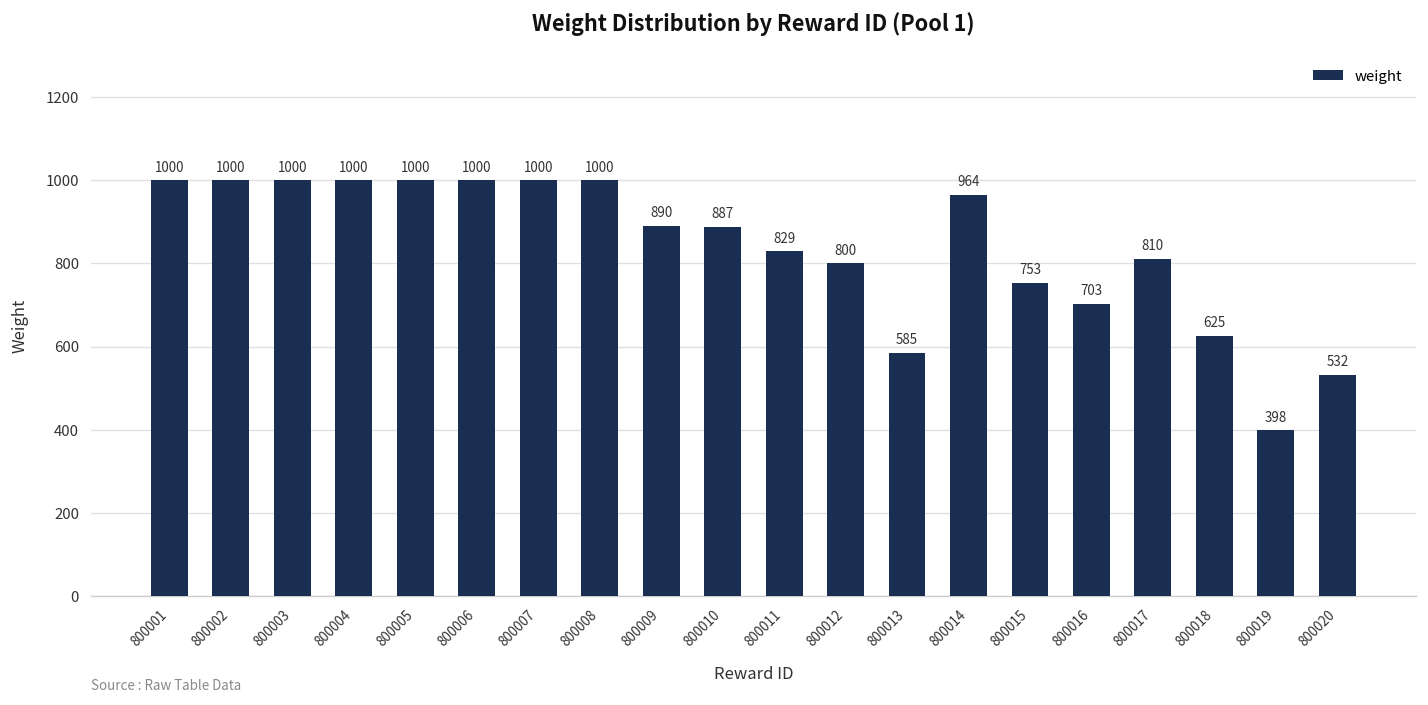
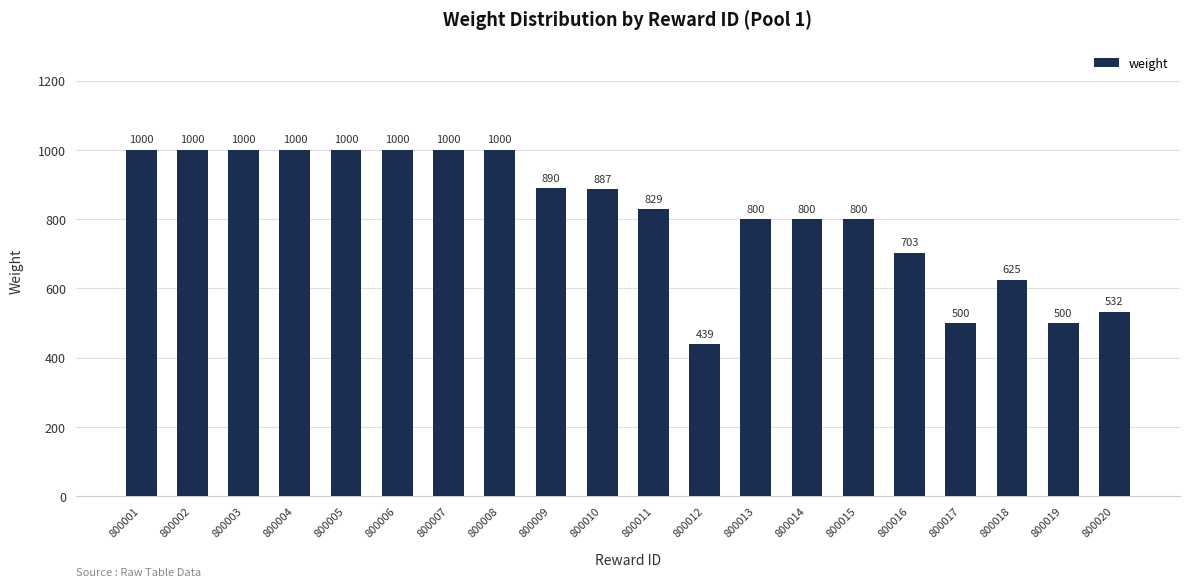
  {
    "800001": 1000,
    "800002": 1000,
    "800003": 1000,
    "800004": 1000,
    "800005": 1000,
    "800006": 1000,
    "800007": 1000,
    "800008": 1000,
    "800009": 890,
    "800010": 887,
    "800011": 829,
-   "800012": 800,
-   "800013": 585,
-   "800014": 964,
-   "800015": 753,
+   "800012": 439,
+   "800013": 800,
+   "800014": 800,
+   "800015": 800,
    "800016": 703,
-   "800017": 810,
+   "800017": 500,
    "800018": 625,
-   "800019": 398,
+   "800019": 500,
    "800020": 532
  }
